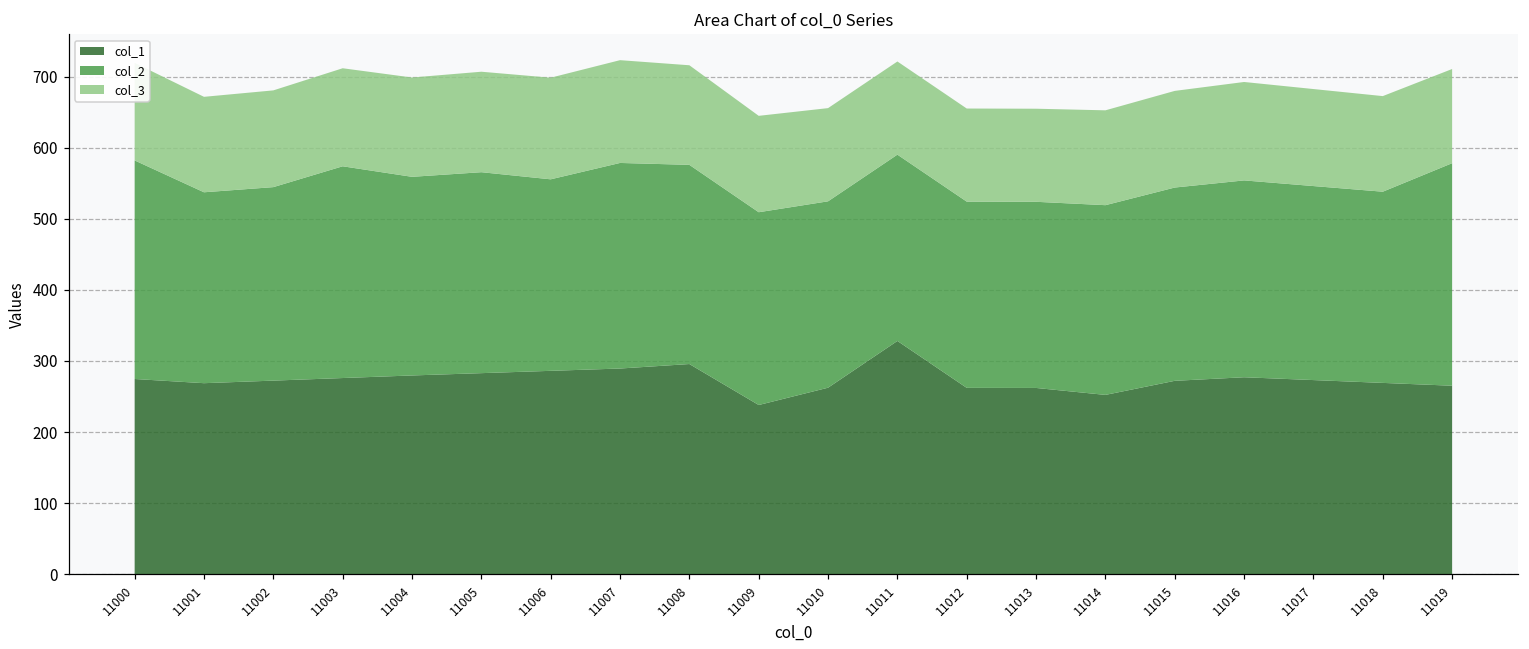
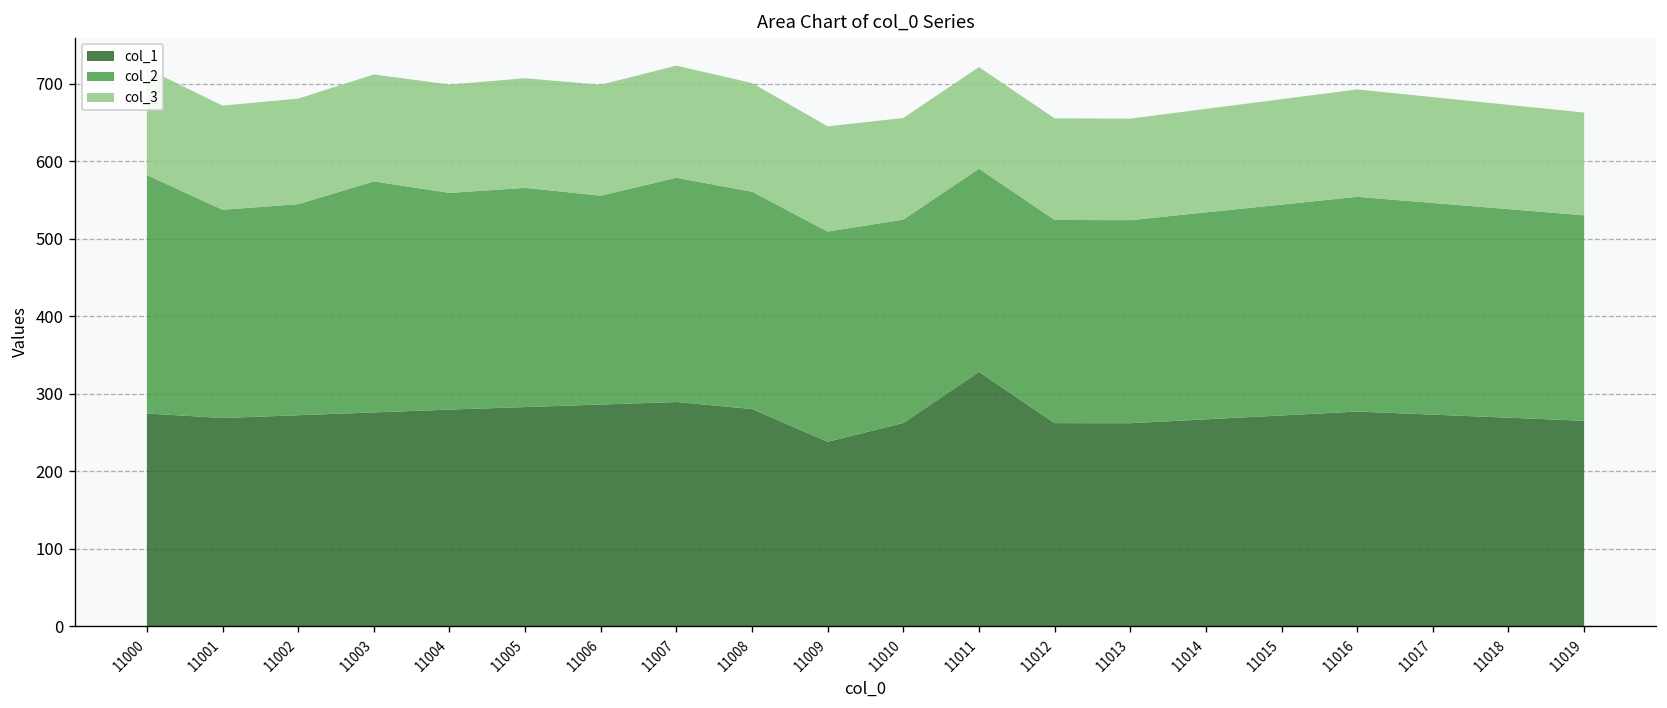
  {
    "col_1": {
      "11000": 270,
      "11001": 270,
      "11002": 270,
      "11003": 280,
      "11004": 280,
      "11005": 280,
      "11006": 290,
      "11007": 290,
-     "11008": 300,
+     "11008": 280,
      "11009": 240,
      "11010": 260,
      "11011": 330,
      "11012": 260,
      "11013": 260,
-     "11014": 250,
+     "11014": 270,
      "11015": 270,
      "11016": 280,
      "11017": 270,
      "11018": 270,
      "11019": 270
    },
    "col_2": {
      "11000": 310,
      "11001": 270,
      "11002": 270,
      "11003": 300,
      "11004": 280,
      "11005": 280,
      "11006": 270,
      "11007": 290,
      "11008": 280,
      "11009": 270,
      "11010": 260,
      "11011": 260,
      "11012": 260,
      "11013": 260,
      "11014": 270,
      "11015": 270,
      "11016": 280,
      "11017": 270,
      "11018": 270,
-     "11019": 310
+     "11019": 270
    },
    "col_3": {
      "11001": 130,
      "11002": 140,
      "11003": 140,
      "11004": 140,
      "11005": 140,
      "11006": 140,
      "11007": 140,
      "11008": 140,
      "11009": 140,
      "11010": 130,
      "11011": 130,
      "11012": 130,
      "11013": 130,
      "11014": 130,
      "11015": 140,
      "11016": 140,
      "11017": 140,
      "11018": 130,
      "11019": 130
    }
  }
